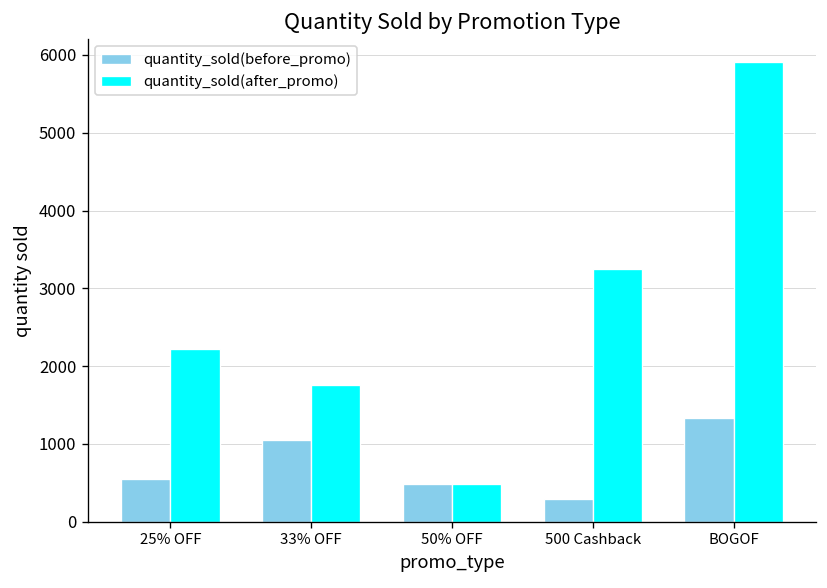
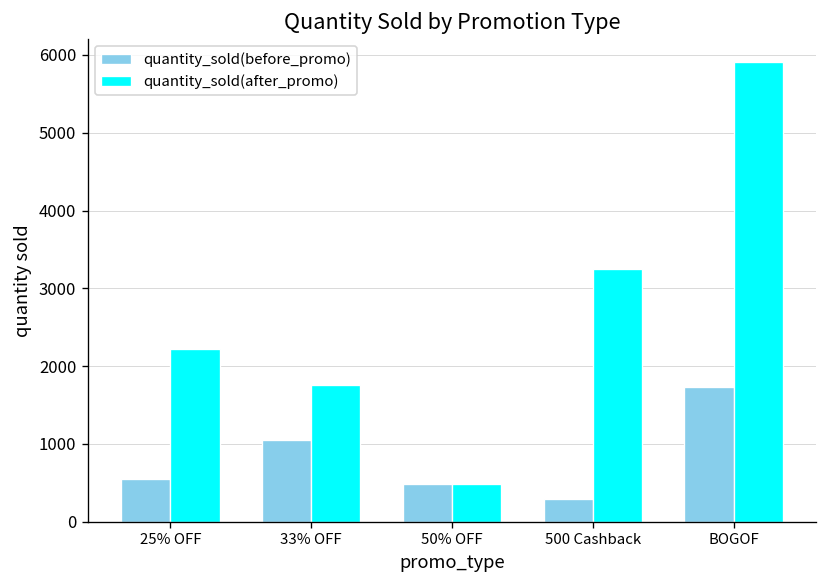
  {
    "quantity_sold(before_promo)": {
      "25% OFF": 600,
      "33% OFF": 1000,
      "50% OFF": 500,
      "500 Cashback": 300,
-     "BOGOF": 1300
+     "BOGOF": 1700
    },
    "quantity_sold(after_promo)": {
      "25% OFF": 2200,
      "33% OFF": 1800,
      "50% OFF": 500,
      "500 Cashback": 3200,
      "BOGOF": 5900
    }
  }
